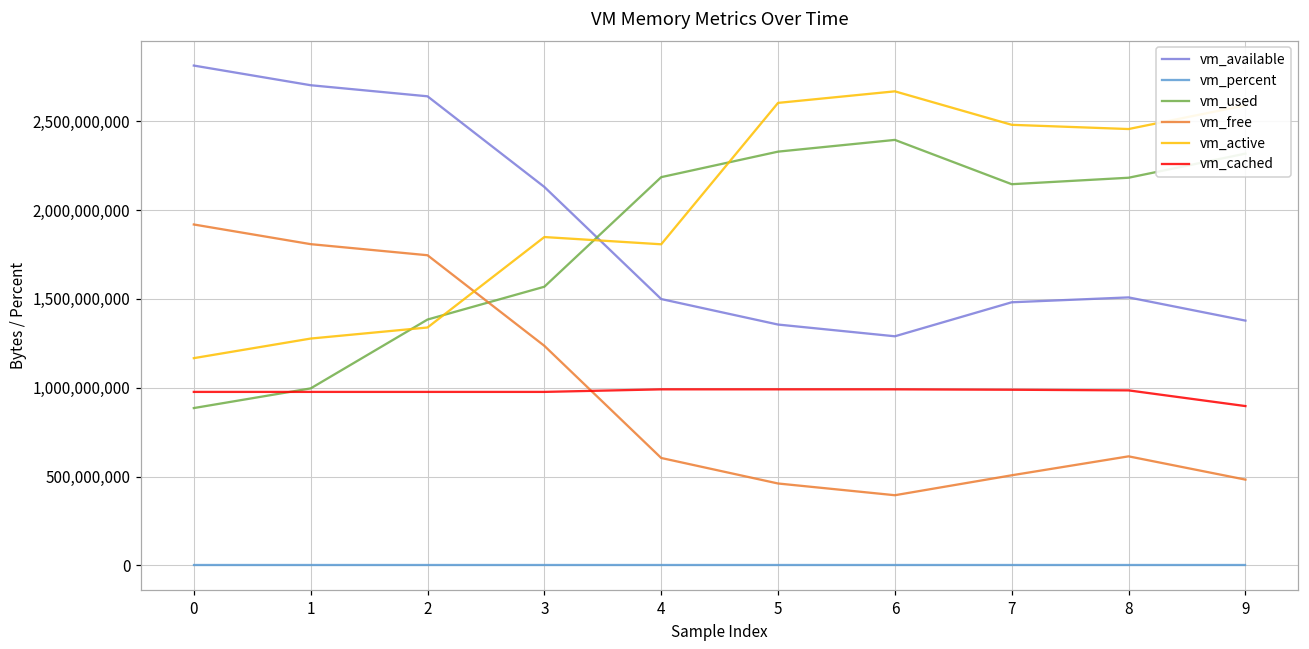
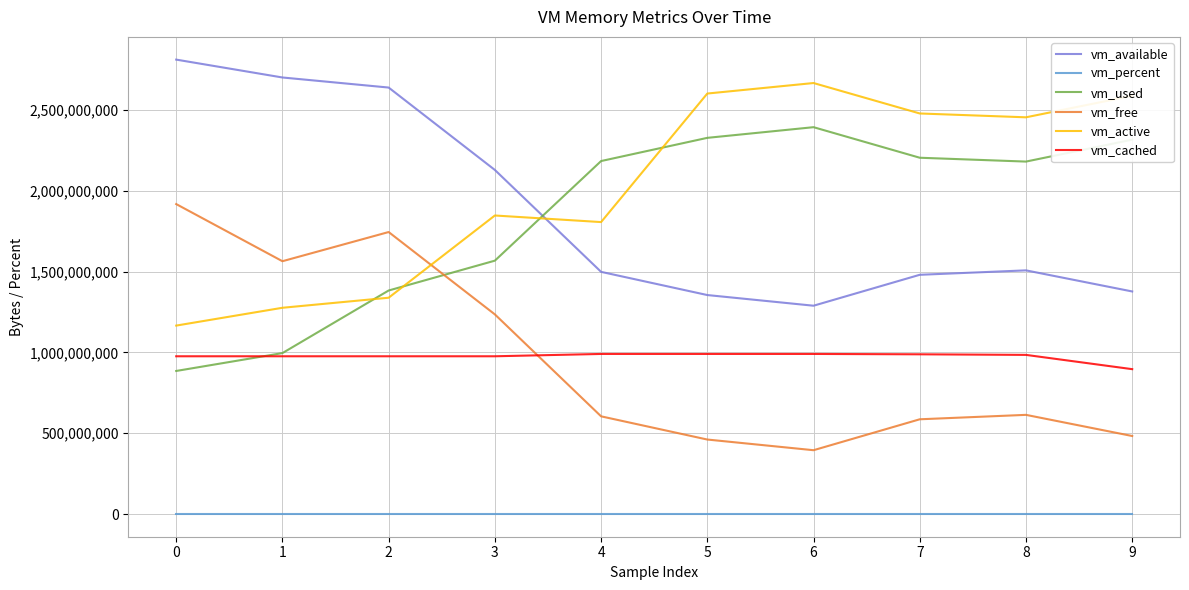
  {
    "vm_used": {
      "0": "890,000,000",
      "1": "1,000,000,000",
      "2": "1,380,000,000",
      "3": "1,570,000,000",
      "4": "2,180,000,000",
      "5": "2,330,000,000",
      "6": "2,390,000,000",
-     "7": "2,150,000,000",
+     "7": "2,210,000,000",
      "8": "2,180,000,000"
    },
    "vm_free": {
      "0": "1,920,000,000",
-     "1": "1,810,000,000",
+     "1": "1,560,000,000",
      "2": "1,750,000,000",
      "3": "1,240,000,000",
      "4": "600,000,000",
      "5": "460,000,000",
      "6": "390,000,000",
-     "7": "510,000,000",
+     "7": "590,000,000",
      "8": "610,000,000",
      "9": "480,000,000"
    },
    "vm_active": {
      "0": "1,170,000,000",
      "1": "1,280,000,000",
      "2": "1,340,000,000",
      "3": "1,850,000,000",
      "4": "1,810,000,000",
      "5": "2,600,000,000",
      "6": "2,670,000,000",
      "7": "2,480,000,000",
      "8": "2,460,000,000"
    },
    "vm_cached": {
      "0": "980,000,000",
      "1": "980,000,000",
      "2": "980,000,000",
      "3": "980,000,000",
      "4": "990,000,000",
      "5": "990,000,000",
      "6": "990,000,000",
      "7": "990,000,000",
      "8": "980,000,000",
      "9": "900,000,000"
    }
  }
